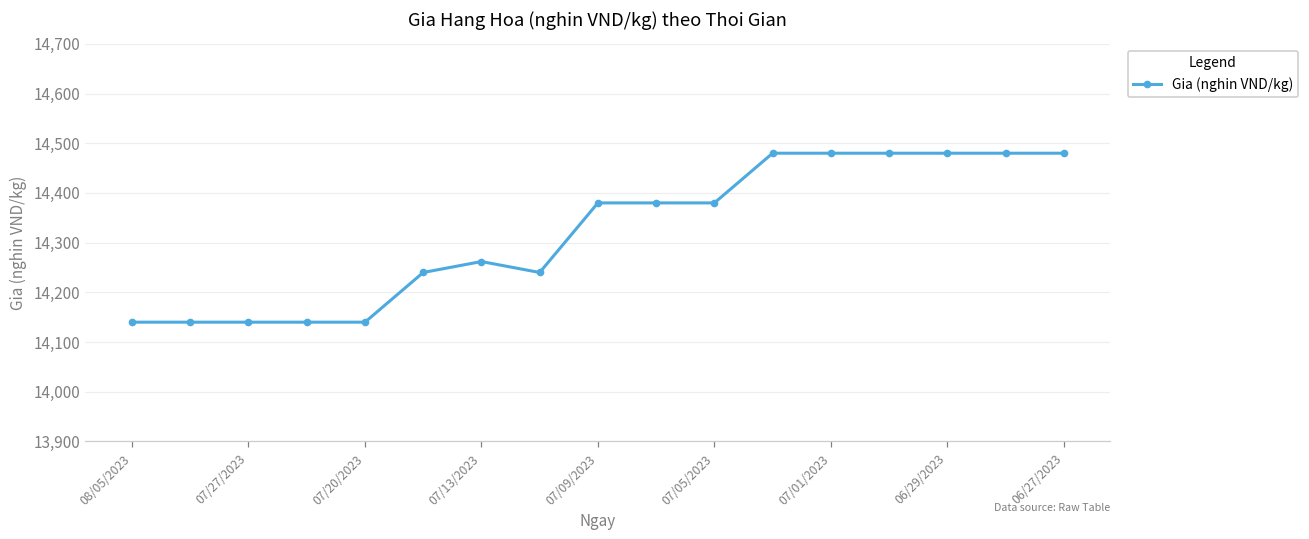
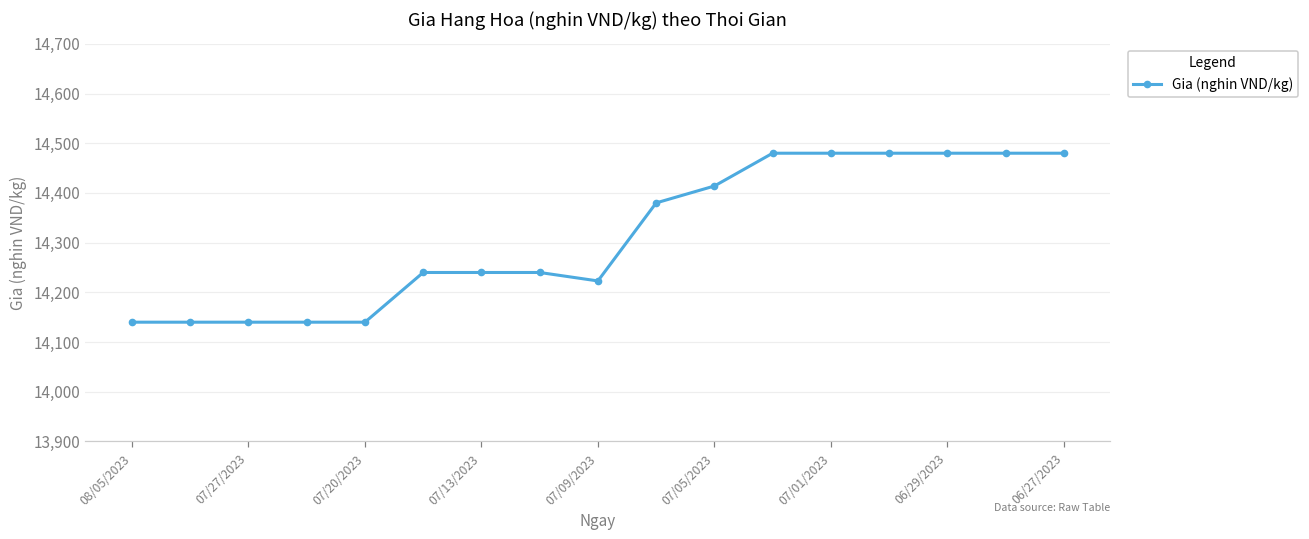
  {
    "08/05/2023": "14,140",
    "07/27/2023": "14,140",
    "07/20/2023": "14,140",
-   "07/13/2023": "14,260",
-   "07/09/2023": "14,380",
-   "07/05/2023": "14,380",
+   "07/13/2023": "14,240",
+   "07/09/2023": "14,220",
+   "07/05/2023": "14,410",
    "07/01/2023": "14,480",
    "06/29/2023": "14,480",
    "06/27/2023": "14,480"
  }
